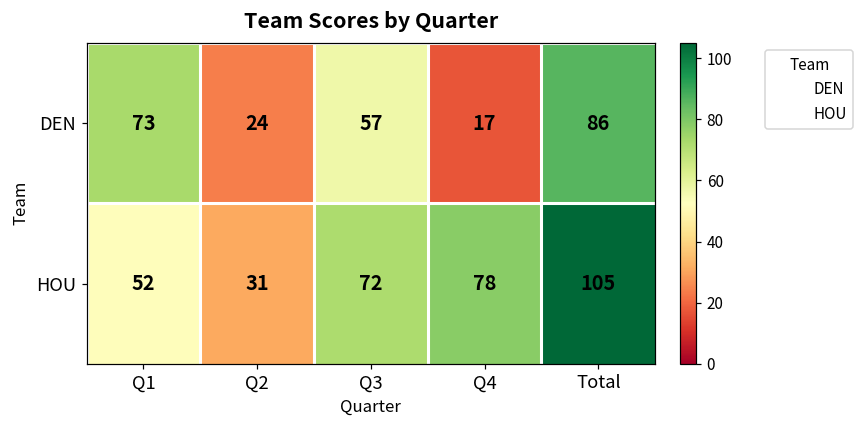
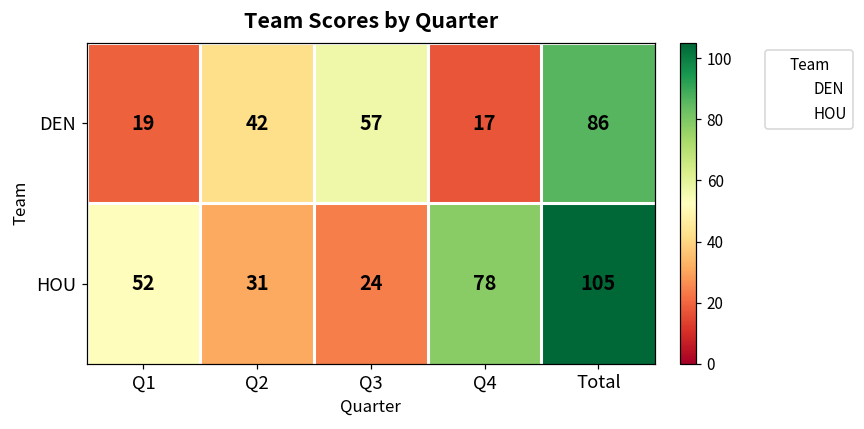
  {
    "DEN": {
-     "Q1": 73,
-     "Q2": 24,
+     "Q1": 19,
+     "Q2": 42,
      "Q3": 57,
      "Q4": 17,
      "Total": 86
    },
    "HOU": {
      "Q1": 52,
      "Q2": 31,
-     "Q3": 72,
+     "Q3": 24,
      "Q4": 78,
      "Total": 105
    }
  }
